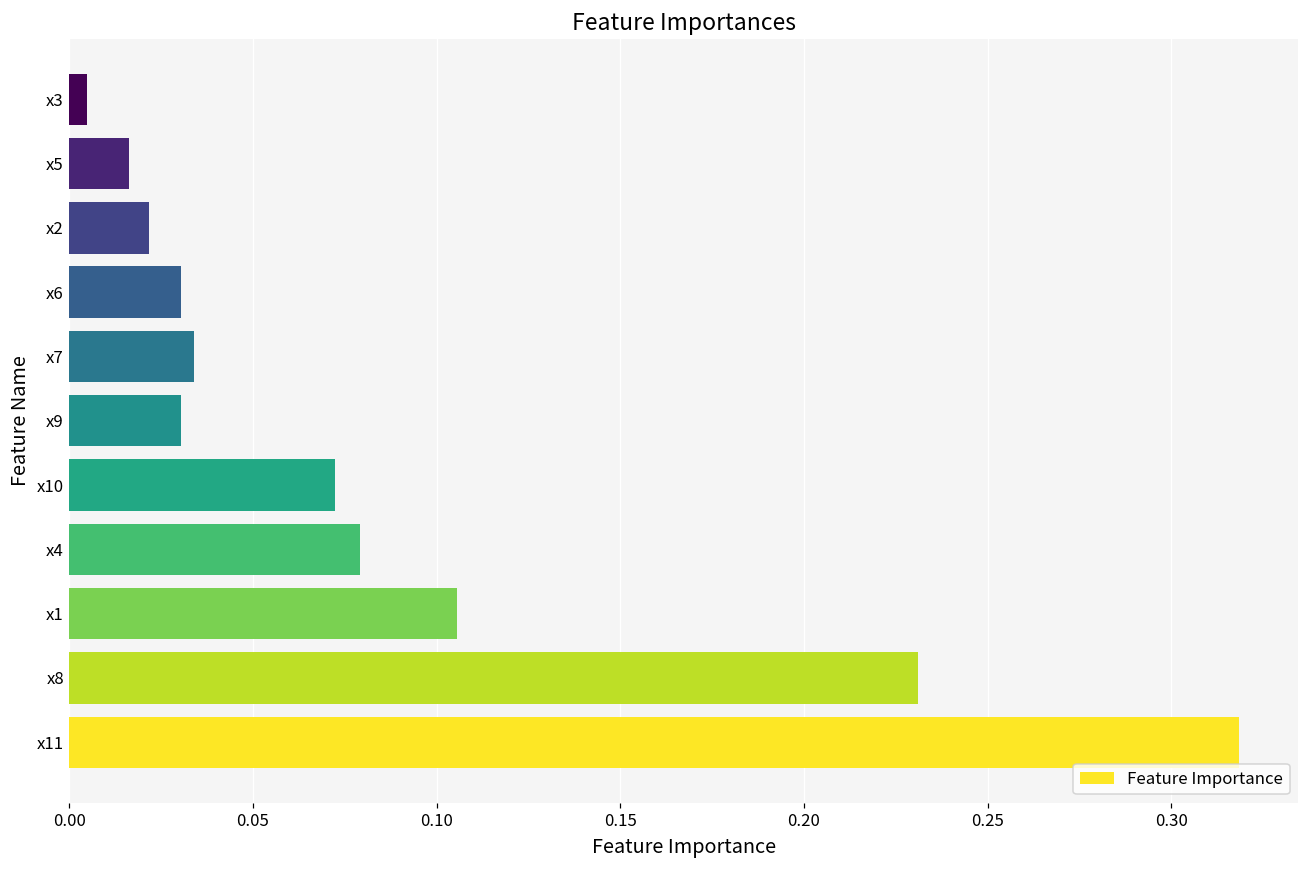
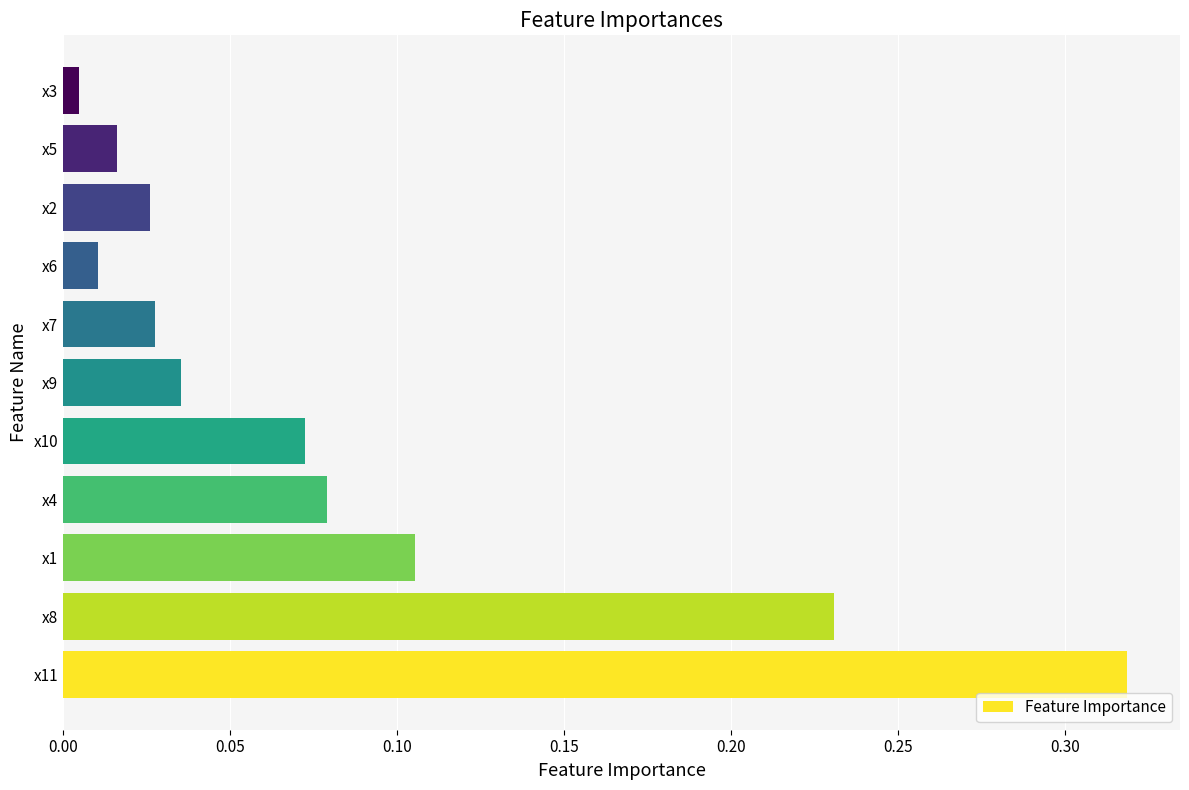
  {
    "x3": 0.005,
    "x5": 0.016,
-   "x2": 0.022,
-   "x6": 0.030,
-   "x7": 0.034,
-   "x9": 0.030,
+   "x2": 0.026,
+   "x6": 0.010,
+   "x7": 0.028,
+   "x9": 0.035,
    "x10": 0.072,
    "x4": 0.079,
    "x1": 0.105,
    "x8": 0.231,
    "x11": 0.319
  }
